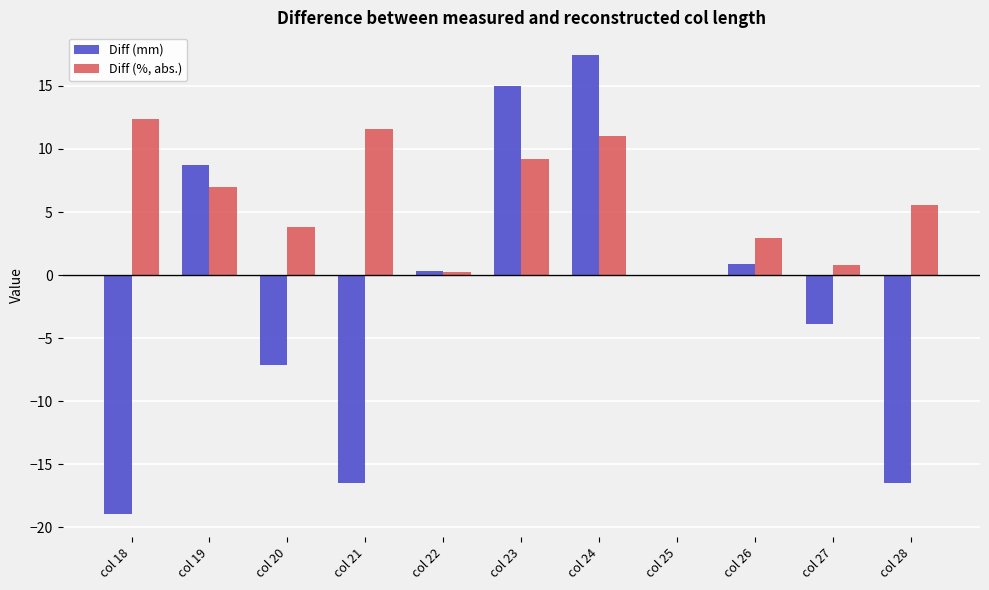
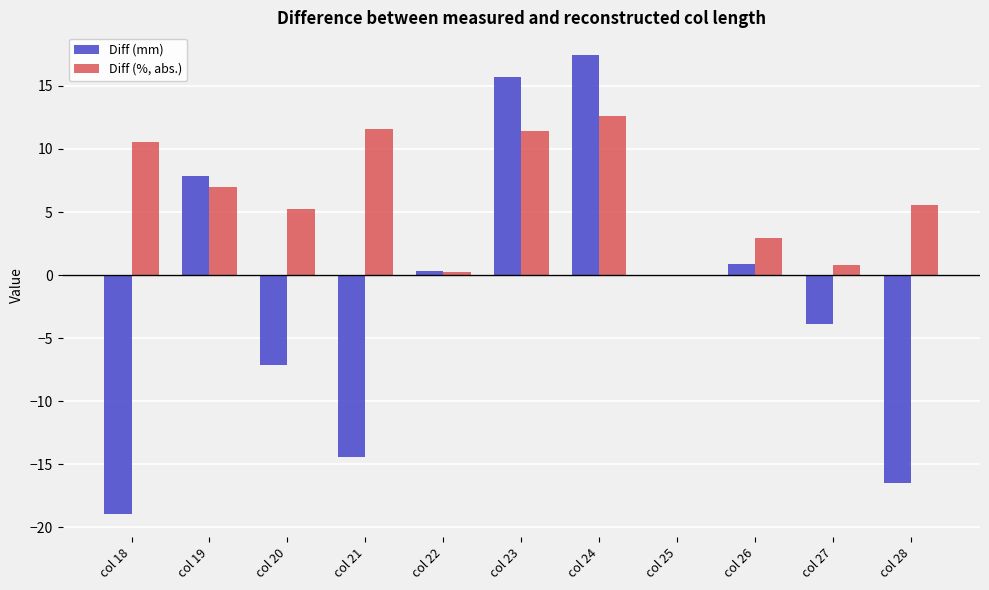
  {
    "Diff (mm)": {
      "col 18": -18.9,
-     "col 19": 8.7,
+     "col 19": 7.9,
      "col 20": -7.2,
-     "col 21": -16.5,
+     "col 21": -14.4,
      "col 22": 0.3,
-     "col 23": 15.0,
+     "col 23": 15.7,
      "col 24": 17.4,
      "col 25": 0.0,
      "col 26": 0.9,
      "col 27": -3.9,
      "col 28": -16.5
    },
    "Diff (%, abs.)": {
-     "col 18": 12.4,
+     "col 18": 10.5,
      "col 19": 7.0,
-     "col 20": 3.8,
+     "col 20": 5.3,
      "col 21": 11.6,
      "col 22": 0.3,
-     "col 23": 9.2,
-     "col 24": 11.0,
+     "col 23": 11.4,
+     "col 24": 12.6,
      "col 25": 0.0,
      "col 26": 2.9,
      "col 27": 0.8,
      "col 28": 5.6
    }
  }
